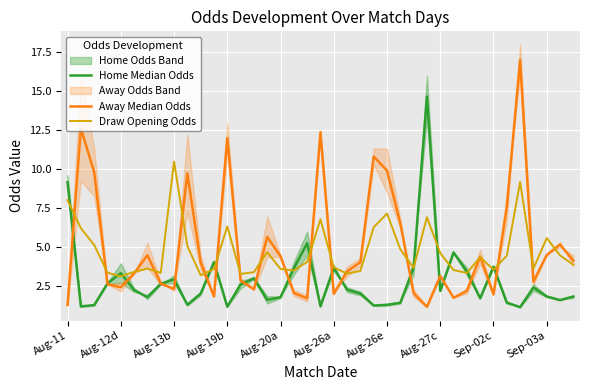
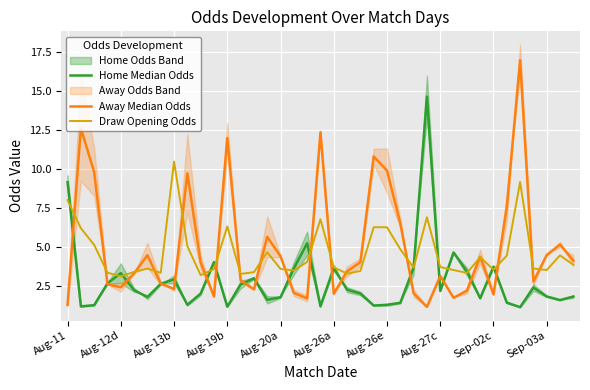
  {
    "Draw Opening Odds": {
      "Aug-11": 8.0,
      "Aug-12d": 3.1,
      "Aug-13b": 10.5,
      "Aug-19b": 6.3,
      "Aug-20a": 3.6,
-     "Aug-26e": 7.2,
-     "Aug-27c": 4.6,
+     "Aug-26e": 6.3,
+     "Aug-27c": 3.7,
      "Sep-02c": 3.6,
-     "Sep-03a": 5.6
+     "Sep-03a": 3.6
    }
  }
